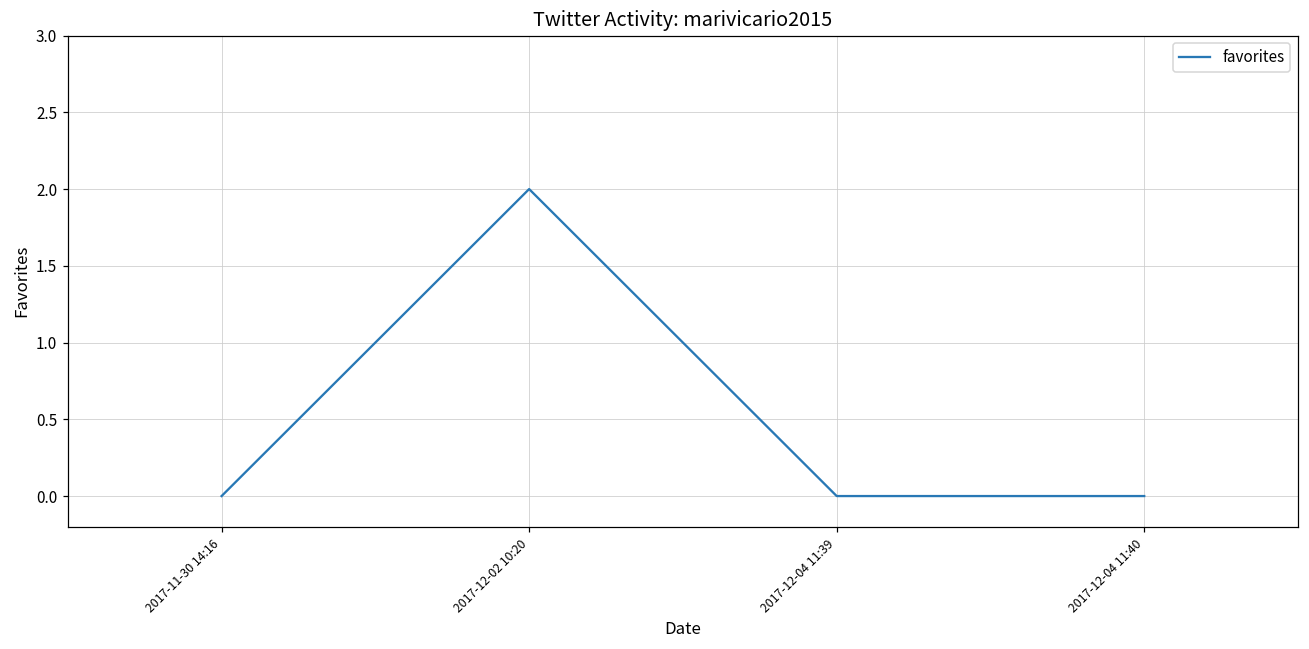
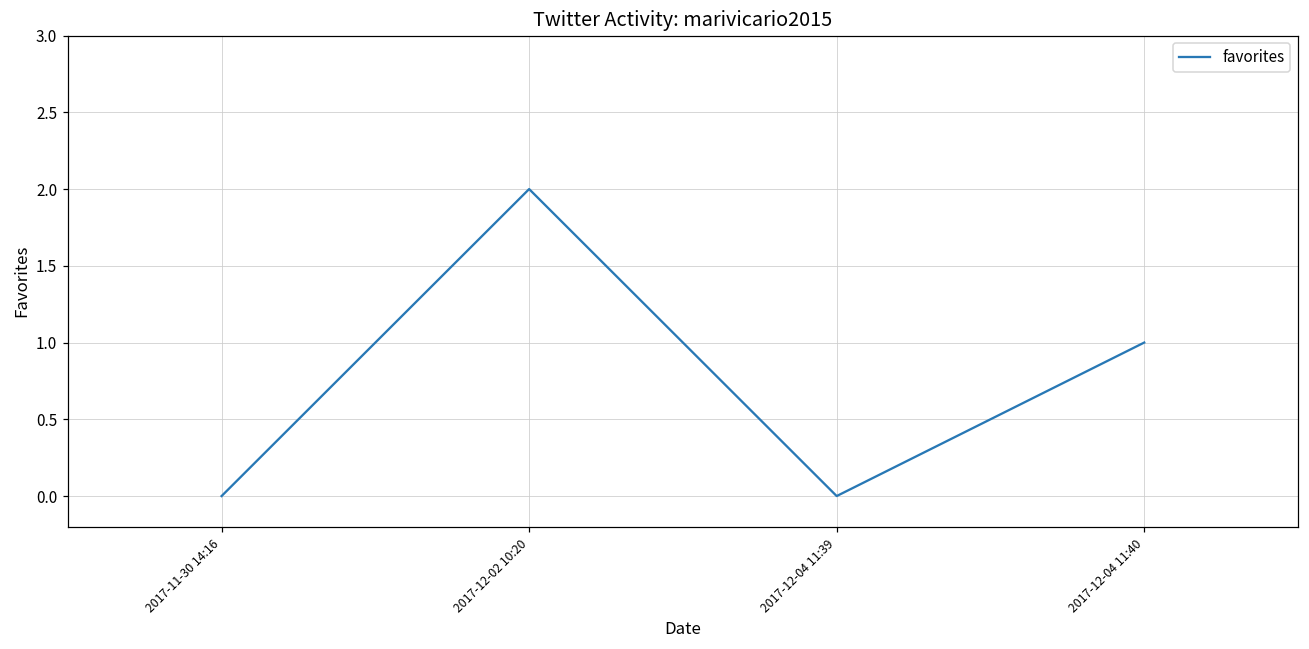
  {
    "2017-11-30 14:16": 0,
    "2017-12-02 10:20": 2,
    "2017-12-04 11:39": 0,
-   "2017-12-04 11:40": 0
+   "2017-12-04 11:40": 1
  }
